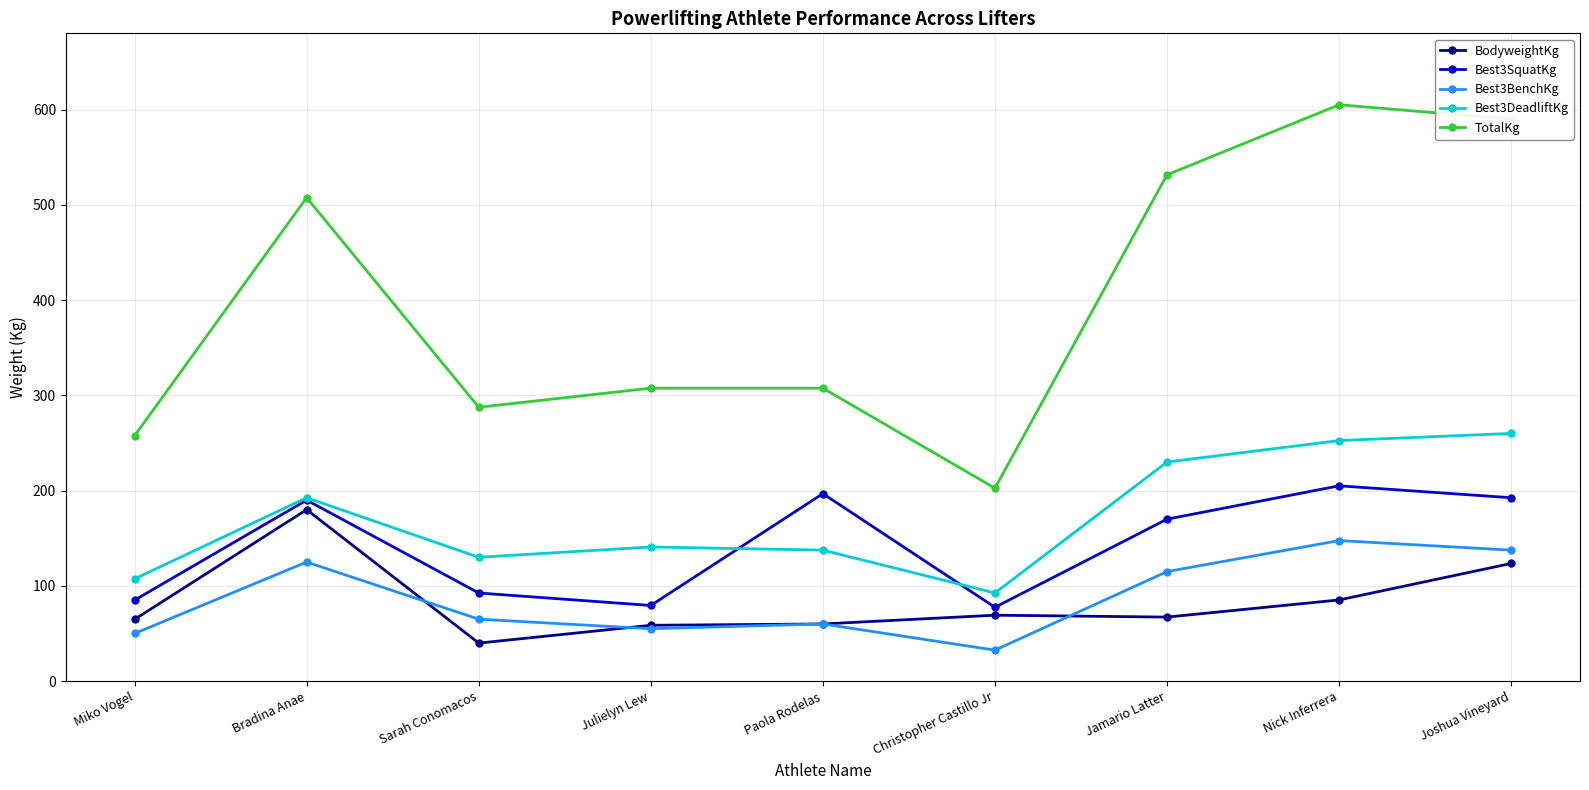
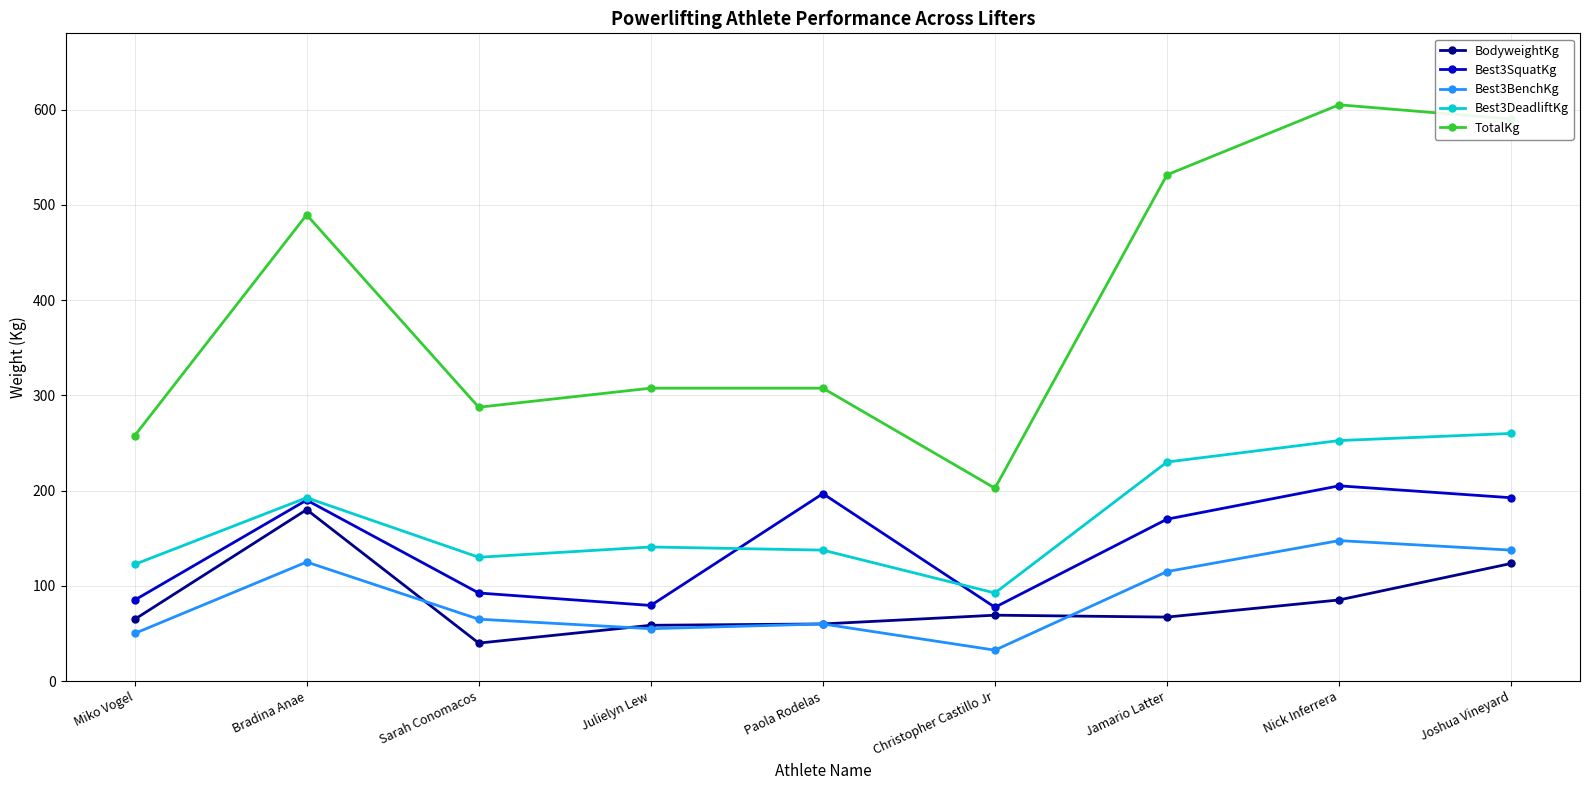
  {
    "BodyweightKg": {
      "Miko Vogel": 60,
      "Bradina Anae": 180,
      "Sarah Conomacos": 40,
      "Julielyn Lew": 60,
      "Christopher Castillo Jr": 70,
      "Jamario Latter": 70,
      "Nick Inferrera": 90,
      "Joshua Vineyard": 120
    },
    "Best3SquatKg": {
      "Miko Vogel": 90,
      "Sarah Conomacos": 90,
      "Julielyn Lew": 80,
      "Paola Rodelas": 200,
      "Christopher Castillo Jr": 80,
      "Jamario Latter": 170,
      "Nick Inferrera": 210,
      "Joshua Vineyard": 190
    },
    "Best3BenchKg": {
      "Miko Vogel": 50,
      "Bradina Anae": 130,
      "Sarah Conomacos": 70,
      "Julielyn Lew": 60,
      "Christopher Castillo Jr": 30,
      "Jamario Latter": 120,
      "Nick Inferrera": 150,
      "Joshua Vineyard": 140
    },
    "Best3DeadliftKg": {
-     "Miko Vogel": 110,
+     "Miko Vogel": 120,
      "Sarah Conomacos": 130,
      "Julielyn Lew": 140,
      "Paola Rodelas": 140,
      "Christopher Castillo Jr": 90,
      "Jamario Latter": 230,
      "Nick Inferrera": 250,
      "Joshua Vineyard": 260
    },
    "TotalKg": {
      "Miko Vogel": 260,
-     "Bradina Anae": 510,
+     "Bradina Anae": 490,
      "Sarah Conomacos": 290,
      "Julielyn Lew": 310,
      "Paola Rodelas": 310,
      "Christopher Castillo Jr": 200,
      "Jamario Latter": 530,
      "Nick Inferrera": 610
    }
  }
